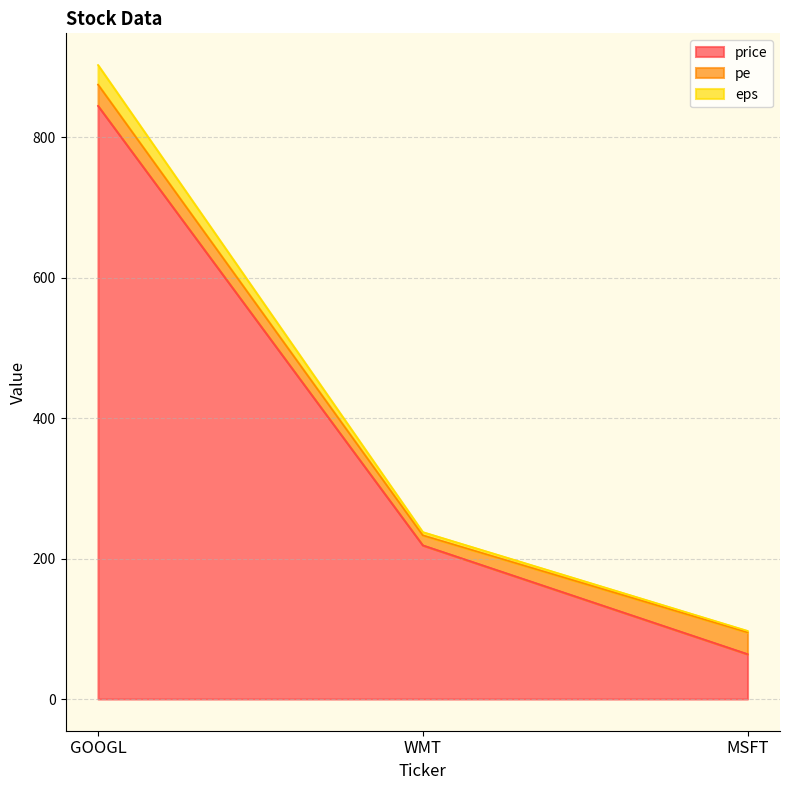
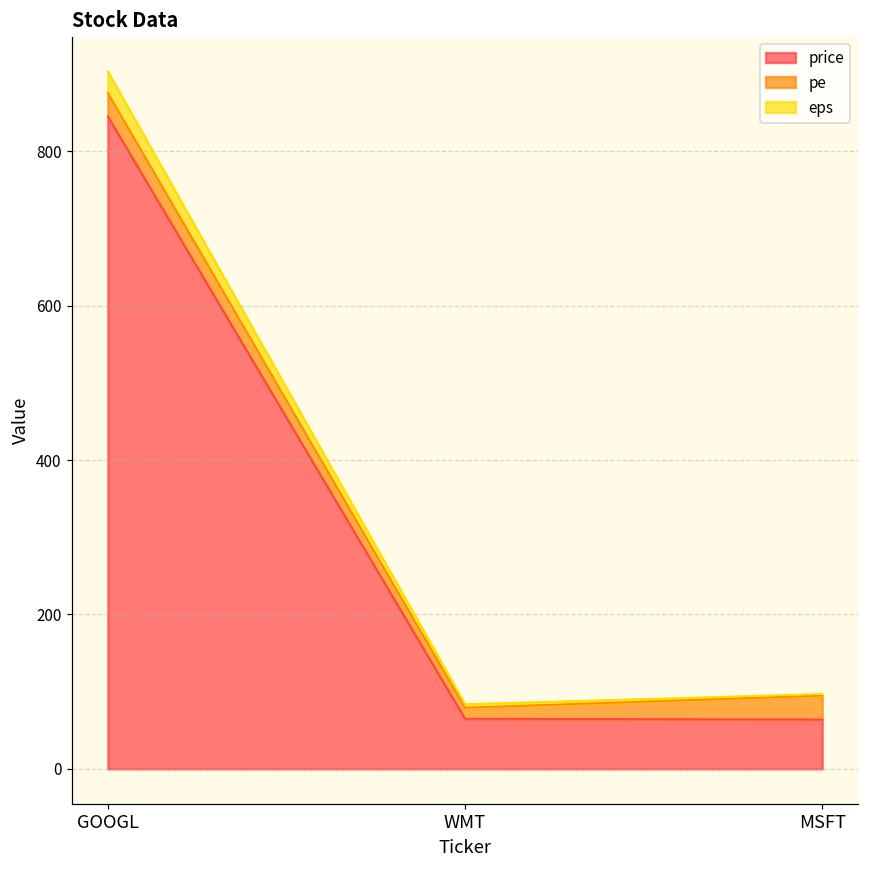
  {
    "price": {
      "GOOGL": 850,
-     "WMT": 220,
+     "WMT": 70,
      "MSFT": 60
    },
    "pe": {
      "GOOGL": 30,
      "WMT": 10
    },
    "eps": {
      "GOOGL": 30,
      "WMT": 0
    }
  }
